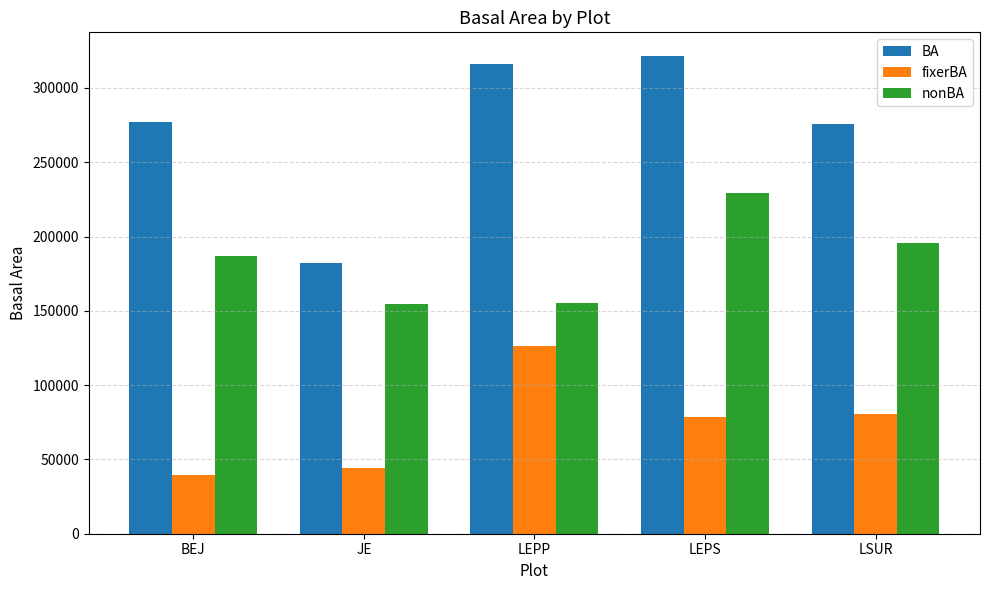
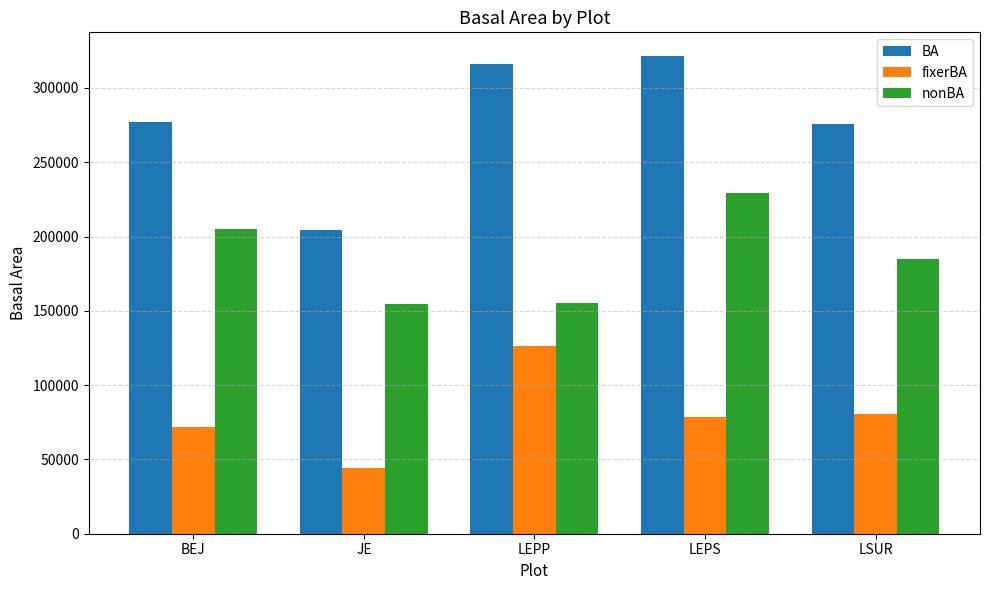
  {
    "BA": {
      "BEJ": 277000,
-     "JE": 182000,
+     "JE": 204000,
      "LEPP": 316000,
      "LEPS": 321000,
      "LSUR": 276000
    },
    "fixerBA": {
-     "BEJ": 39000,
+     "BEJ": 72000,
      "JE": 44000,
      "LEPP": 126000,
      "LEPS": 79000,
      "LSUR": 81000
    },
    "nonBA": {
-     "BEJ": 187000,
+     "BEJ": 205000,
      "JE": 155000,
      "LEPP": 155000,
      "LEPS": 230000,
-     "LSUR": 195000
+     "LSUR": 185000
    }
  }
